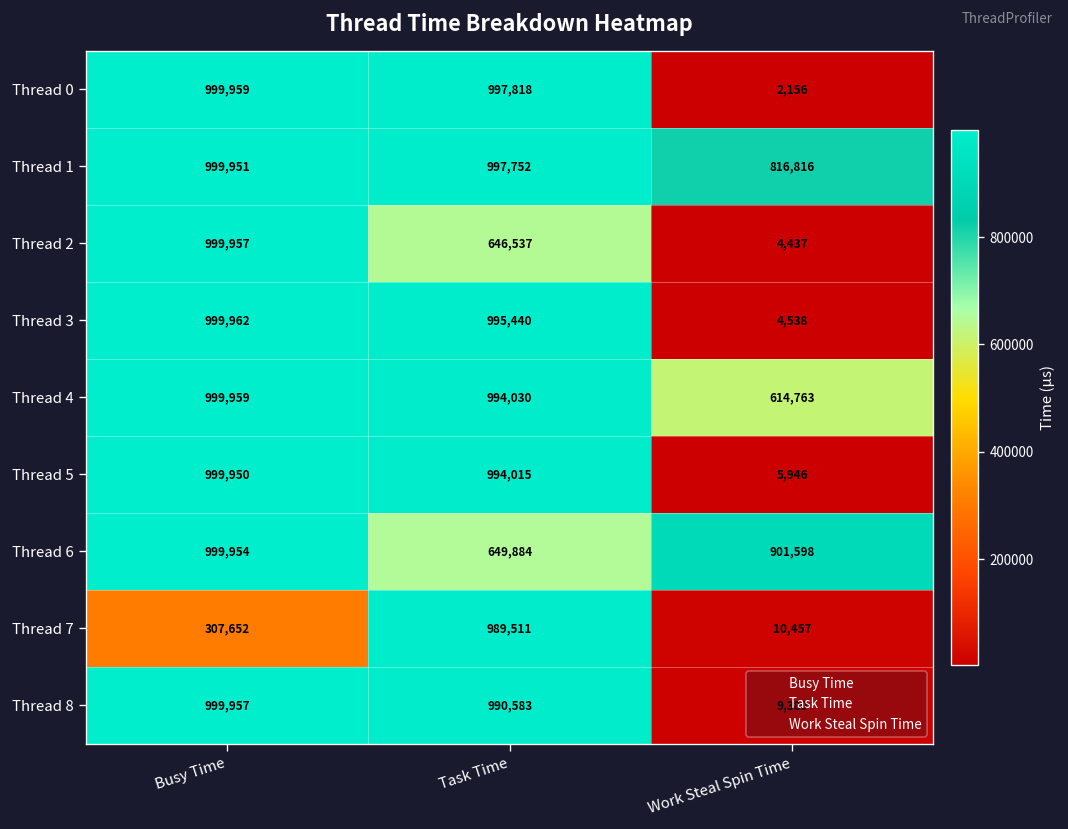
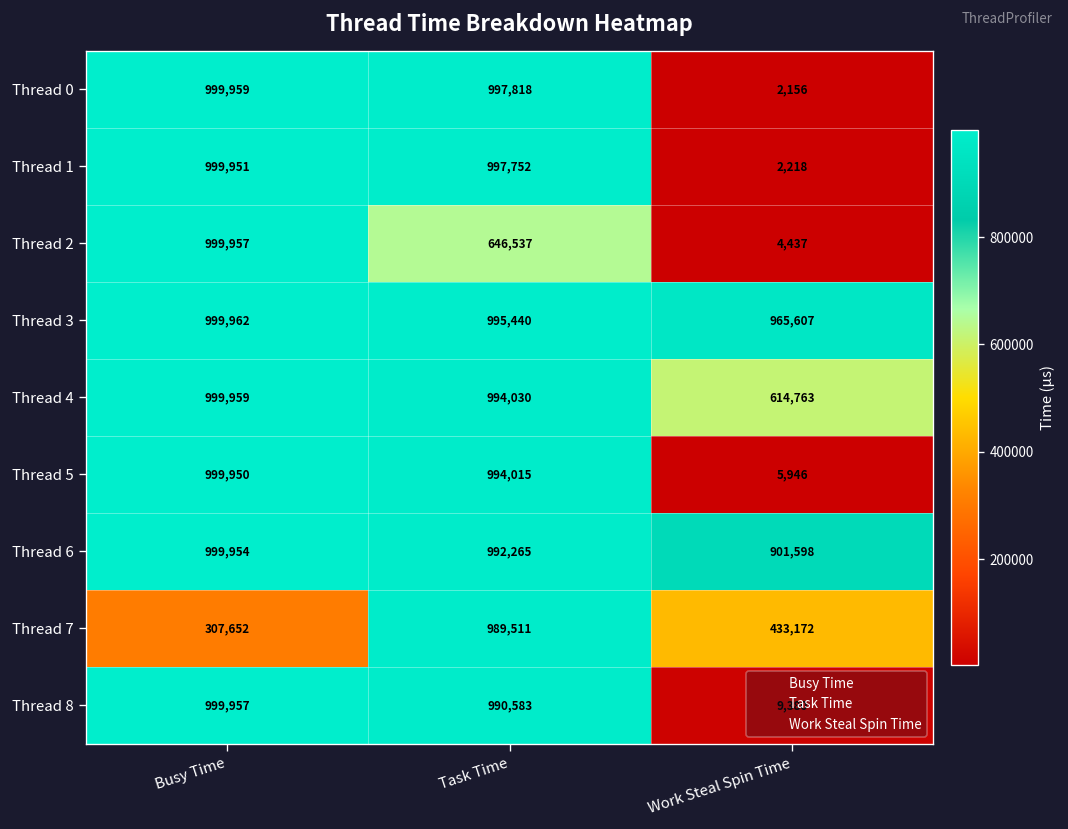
  {
    "Thread 0": {
      "Busy Time": "999,959",
      "Task Time": "997,818",
      "Work Steal Spin Time": "2,156"
    },
    "Thread 1": {
      "Busy Time": "999,951",
      "Task Time": "997,752",
-     "Work Steal Spin Time": "816,816"
+     "Work Steal Spin Time": "2,218"
    },
    "Thread 2": {
      "Busy Time": "999,957",
      "Task Time": "646,537",
      "Work Steal Spin Time": "4,437"
    },
    "Thread 3": {
      "Busy Time": "999,962",
      "Task Time": "995,440",
-     "Work Steal Spin Time": "4,538"
+     "Work Steal Spin Time": "965,607"
    },
    "Thread 4": {
      "Busy Time": "999,959",
      "Task Time": "994,030",
      "Work Steal Spin Time": "614,763"
    },
    "Thread 5": {
      "Busy Time": "999,950",
      "Task Time": "994,015",
      "Work Steal Spin Time": "5,946"
    },
    "Thread 6": {
      "Busy Time": "999,954",
-     "Task Time": "649,884",
+     "Task Time": "992,265",
      "Work Steal Spin Time": "901,598"
    },
    "Thread 7": {
      "Busy Time": "307,652",
      "Task Time": "989,511",
-     "Work Steal Spin Time": "10,457"
+     "Work Steal Spin Time": "433,172"
    },
    "Thread 8": {
      "Busy Time": "999,957",
      "Task Time": "990,583"
    }
  }
